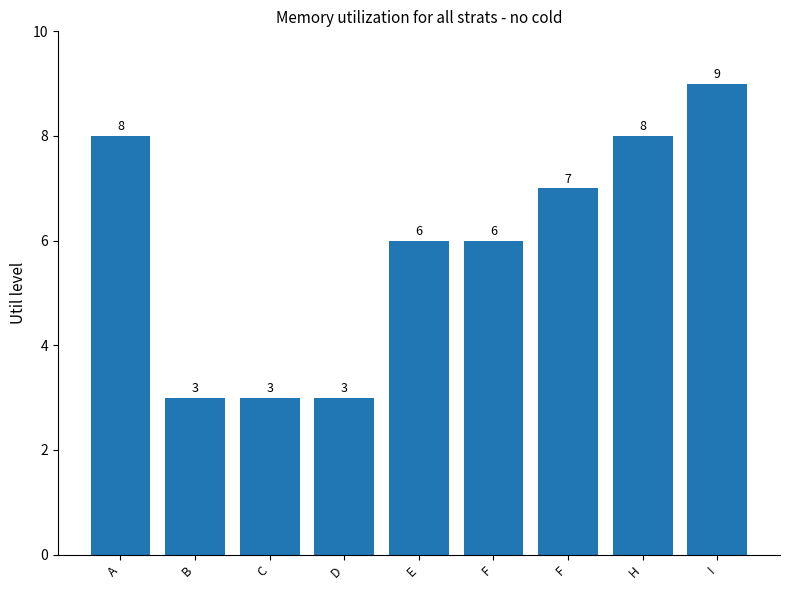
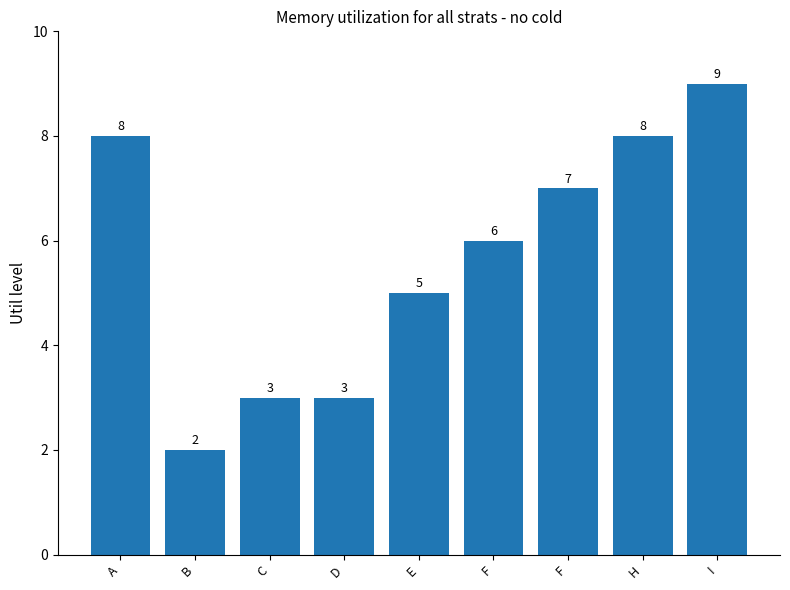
  {
    "A": 8,
-   "B": 3,
+   "B": 2,
    "C": 3,
    "D": 3,
-   "E": 6,
+   "E": 5,
    "H": 8,
    "I": 9
  }
